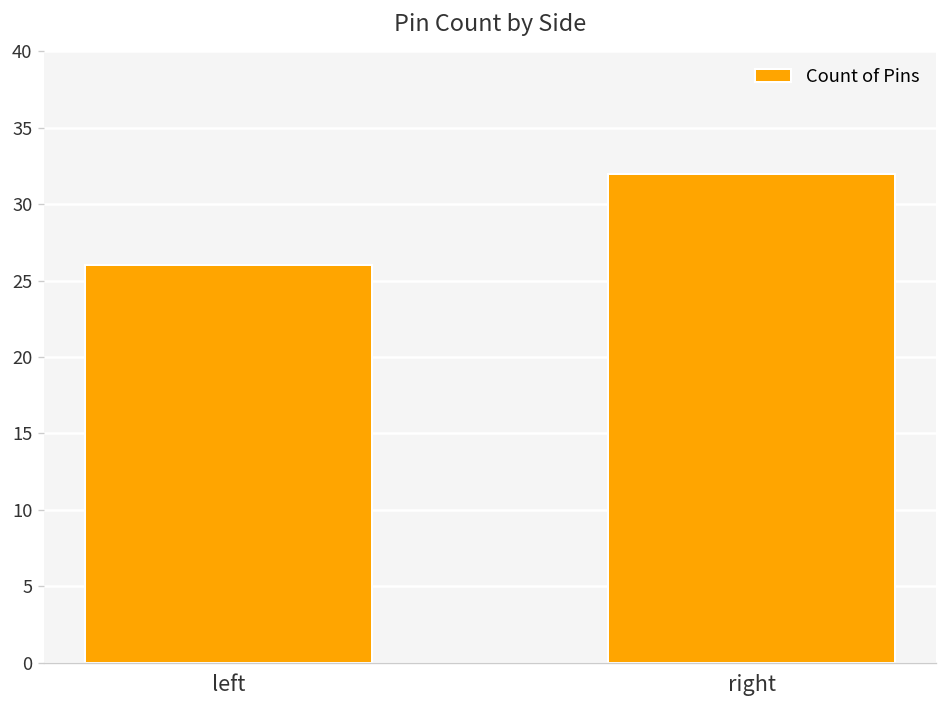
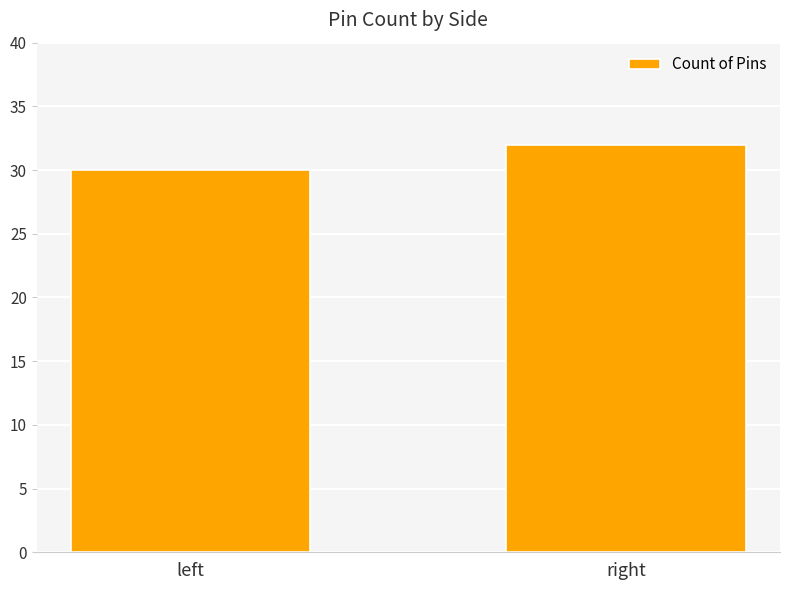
  {
-   "left": 26,
+   "left": 30,
    "right": 32
  }
